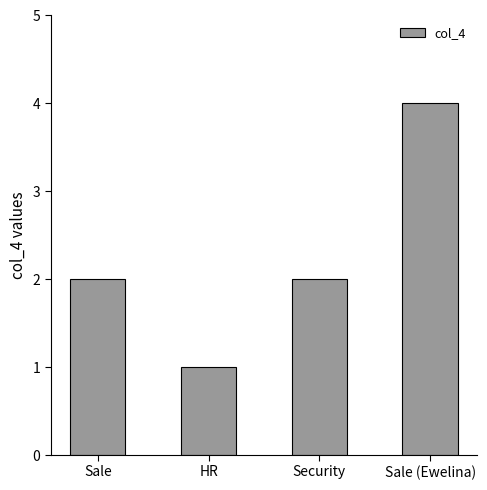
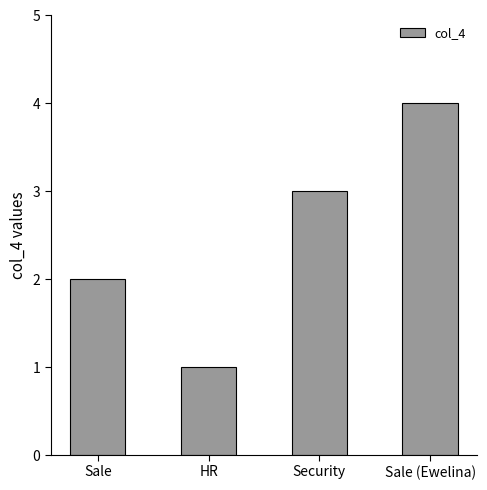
  {
    "Sale": 2,
    "HR": 1,
-   "Security": 2,
+   "Security": 3,
    "Sale (Ewelina)": 4
  }
